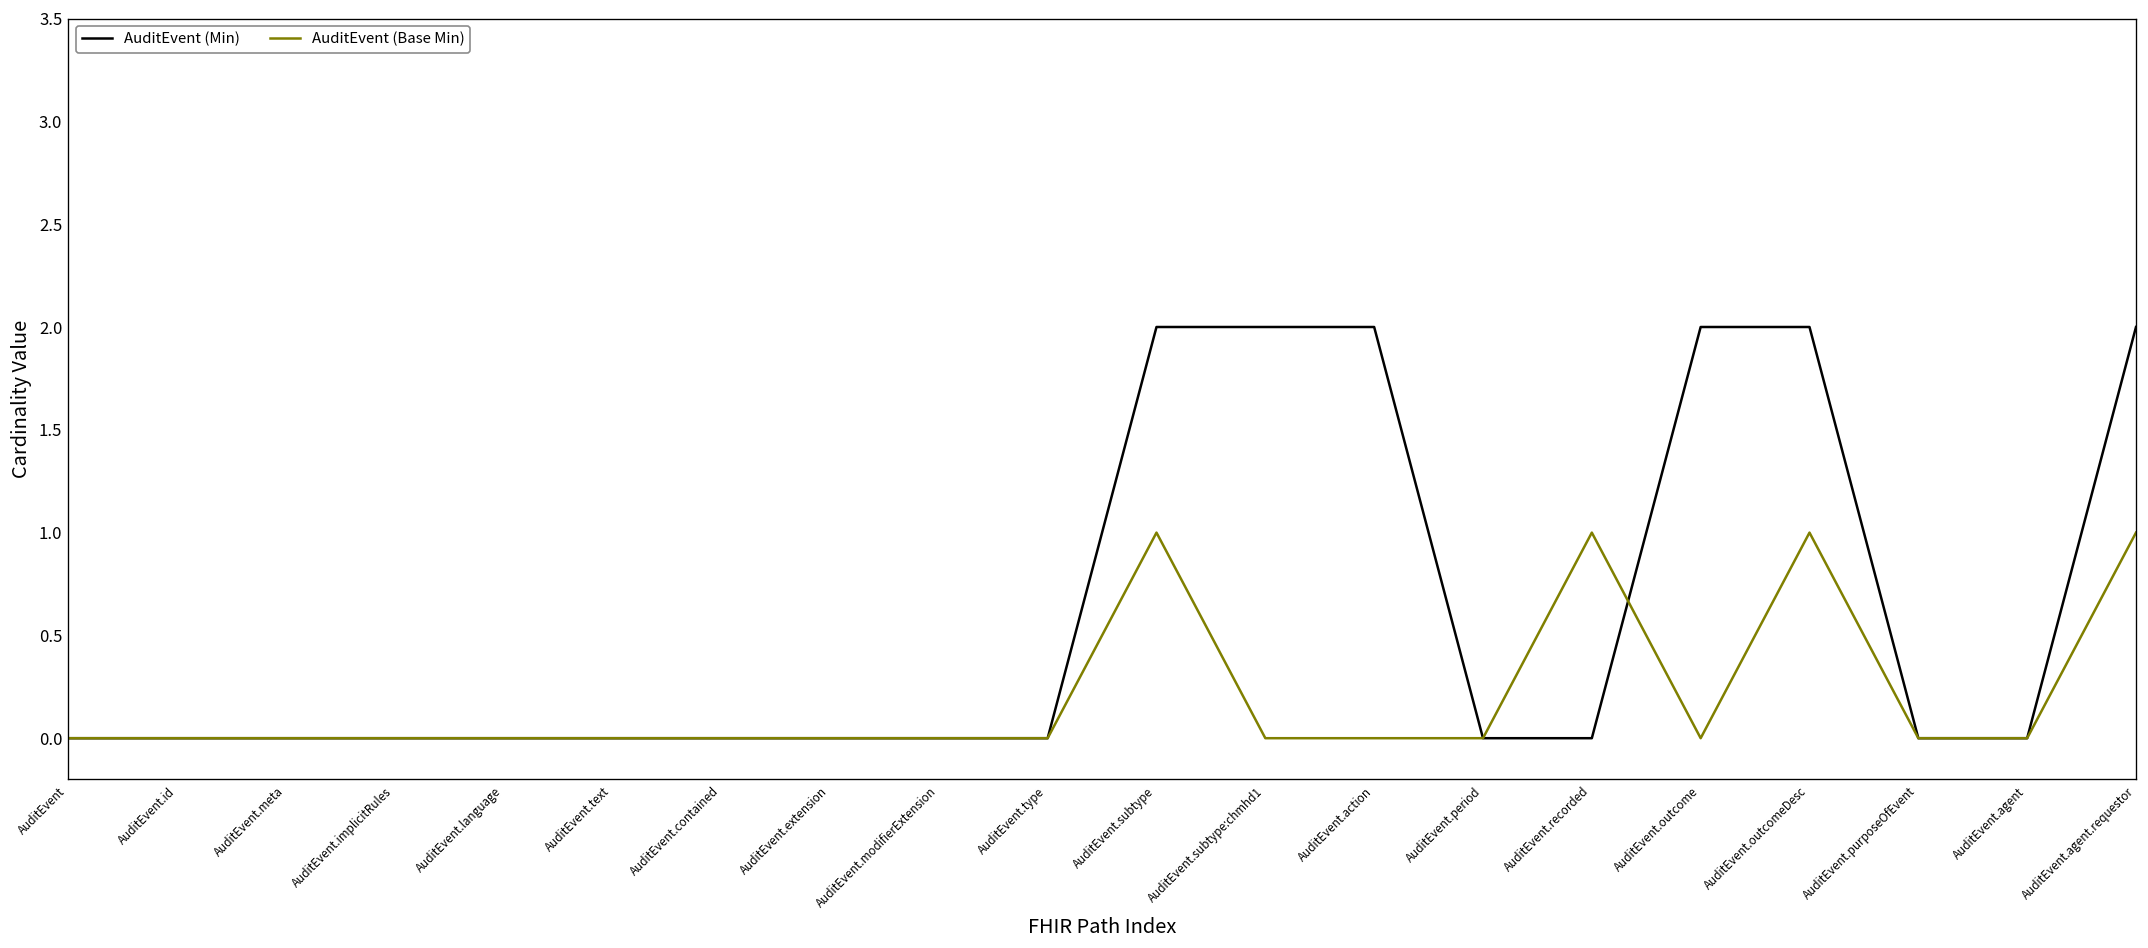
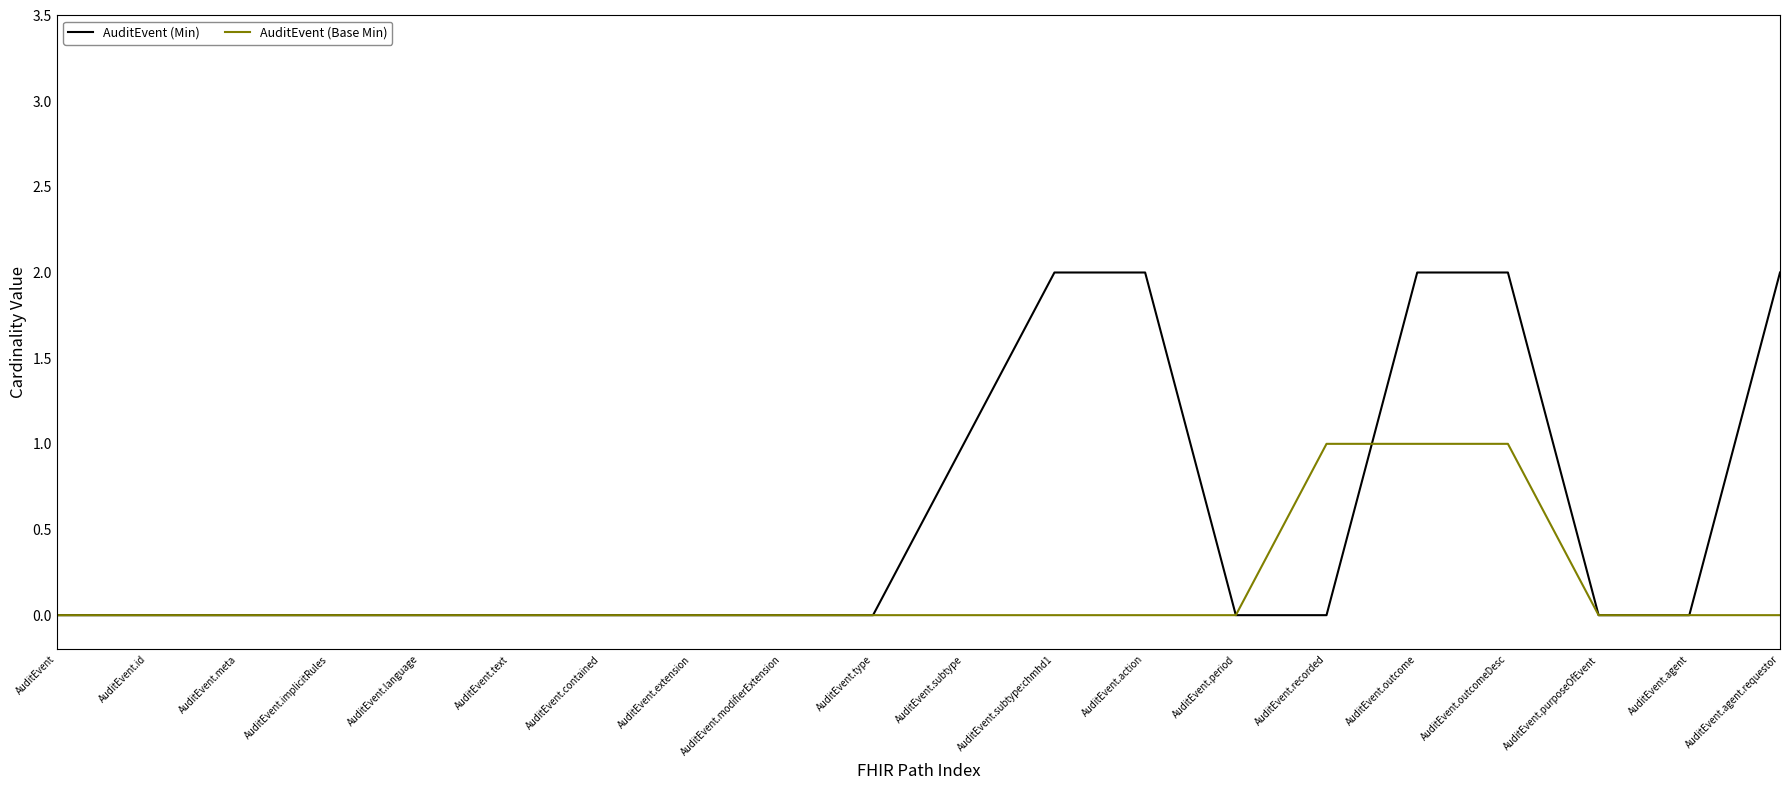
  {
    "AuditEvent (Min)": {
-     "AuditEvent.subtype": 2,
+     "AuditEvent.subtype": 1,
      "AuditEvent.subtype:chmhd1": 2,
      "AuditEvent.action": 2,
      "AuditEvent.recorded": 0,
      "AuditEvent.outcome": 2,
      "AuditEvent.outcomeDesc": 2,
      "AuditEvent.agent.requestor": 2
    },
    "AuditEvent (Base Min)": {
-     "AuditEvent.subtype": 1,
+     "AuditEvent.subtype": 0,
      "AuditEvent.subtype:chmhd1": 0,
      "AuditEvent.action": 0,
      "AuditEvent.recorded": 1,
-     "AuditEvent.outcome": 0,
+     "AuditEvent.outcome": 1,
      "AuditEvent.outcomeDesc": 1,
-     "AuditEvent.agent.requestor": 1
+     "AuditEvent.agent.requestor": 0
    }
  }
